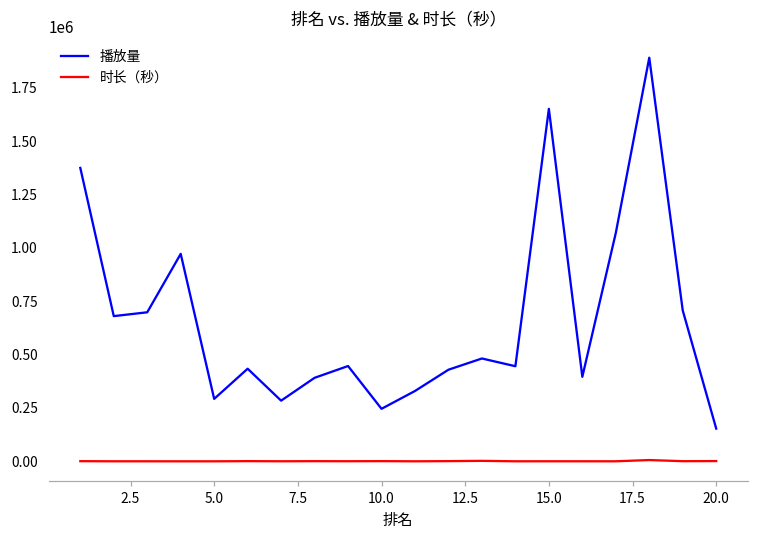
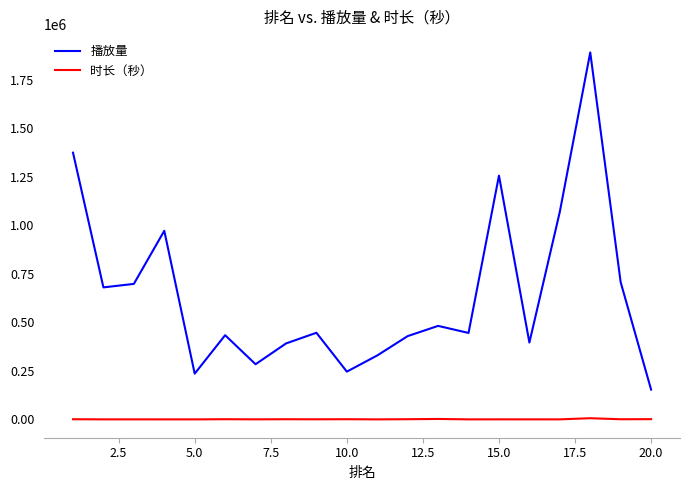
  {
    "播放量": {
-     "5.0": 290000,
+     "5.0": 240000,
      "10.0": 250000,
-     "15.0": 1650000,
+     "15.0": 1260000,
      "20.0": 150000
    },
    "时长（秒）": {
      "5.0": 0,
      "10.0": 0,
      "15.0": 0,
      "20.0": 0
    }
  }
